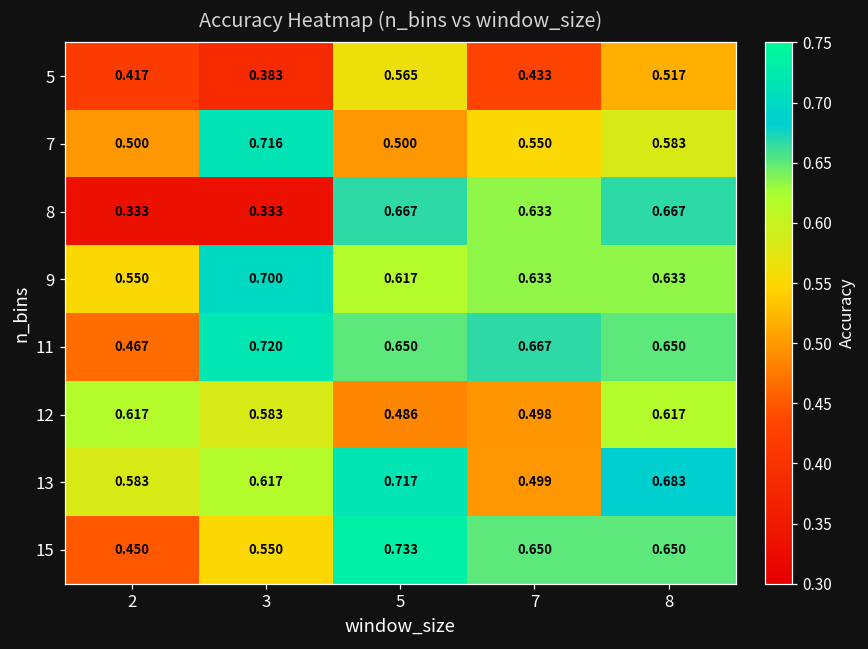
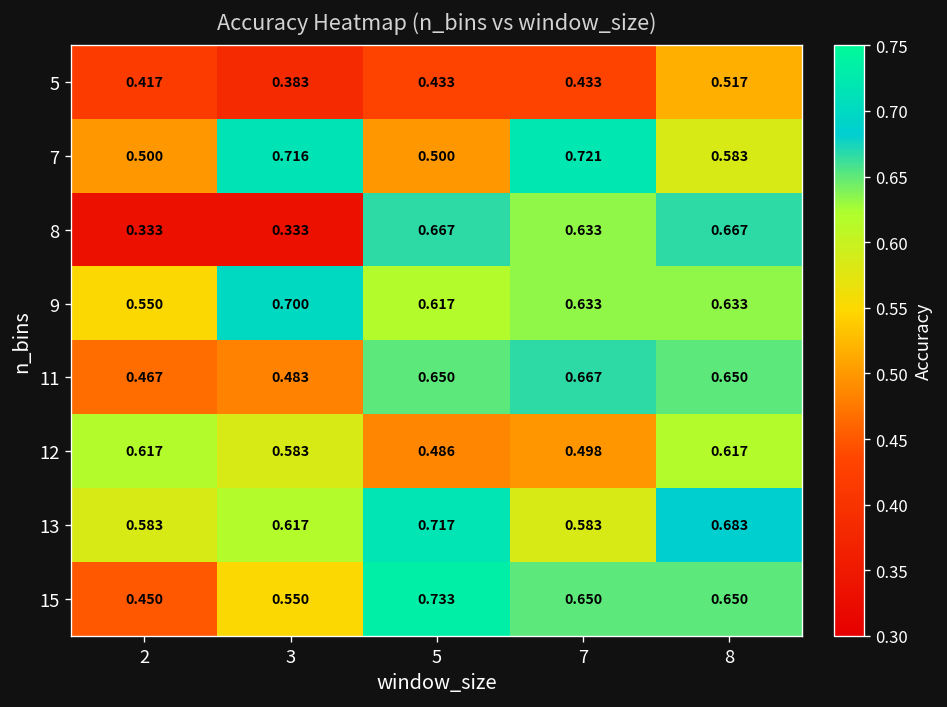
  {
    "5": {
      "2": 0.417,
      "3": 0.383,
-     "5": 0.565,
+     "5": 0.433,
      "7": 0.433,
      "8": 0.517
    },
    "7": {
      "2": 0.500,
      "3": 0.716,
      "5": 0.500,
-     "7": 0.550,
+     "7": 0.721,
      "8": 0.583
    },
    "8": {
      "2": 0.333,
      "3": 0.333,
      "5": 0.667,
      "7": 0.633,
      "8": 0.667
    },
    "9": {
      "2": 0.550,
      "3": 0.700,
      "5": 0.617,
      "7": 0.633,
      "8": 0.633
    },
    "11": {
      "2": 0.467,
-     "3": 0.720,
+     "3": 0.483,
      "5": 0.650,
      "7": 0.667,
      "8": 0.650
    },
    "12": {
      "2": 0.617,
      "3": 0.583,
      "5": 0.486,
      "7": 0.498,
      "8": 0.617
    },
    "13": {
      "2": 0.583,
      "3": 0.617,
      "5": 0.717,
-     "7": 0.499,
+     "7": 0.583,
      "8": 0.683
    },
    "15": {
      "2": 0.450,
      "3": 0.550,
      "5": 0.733,
      "7": 0.650,
      "8": 0.650
    }
  }
